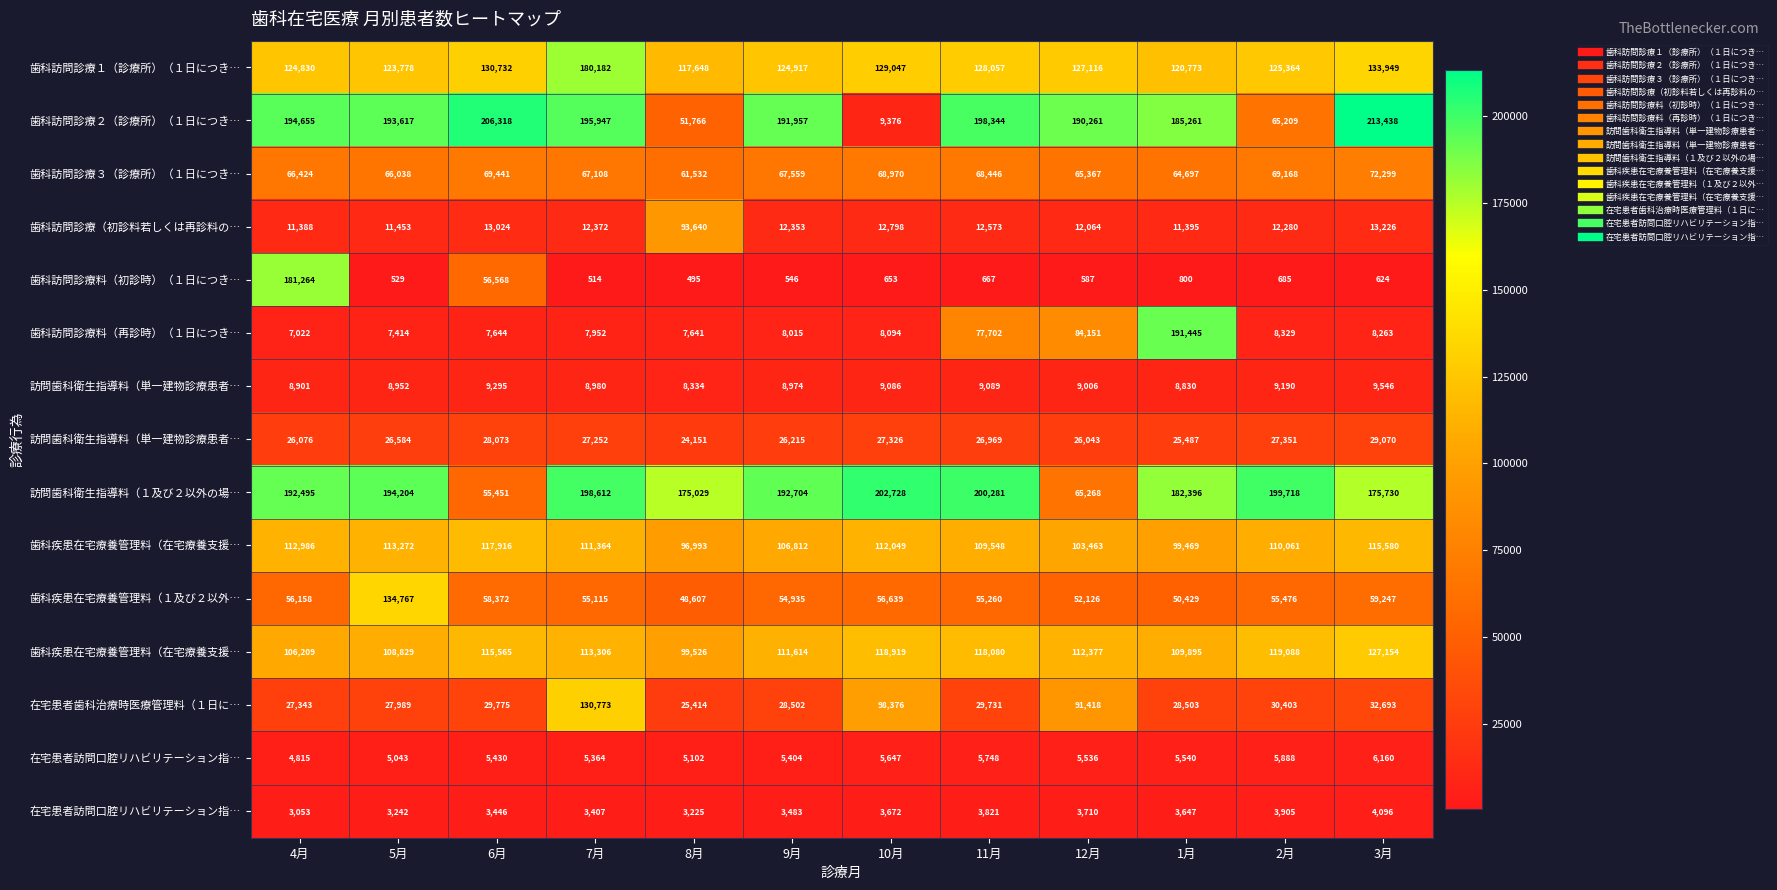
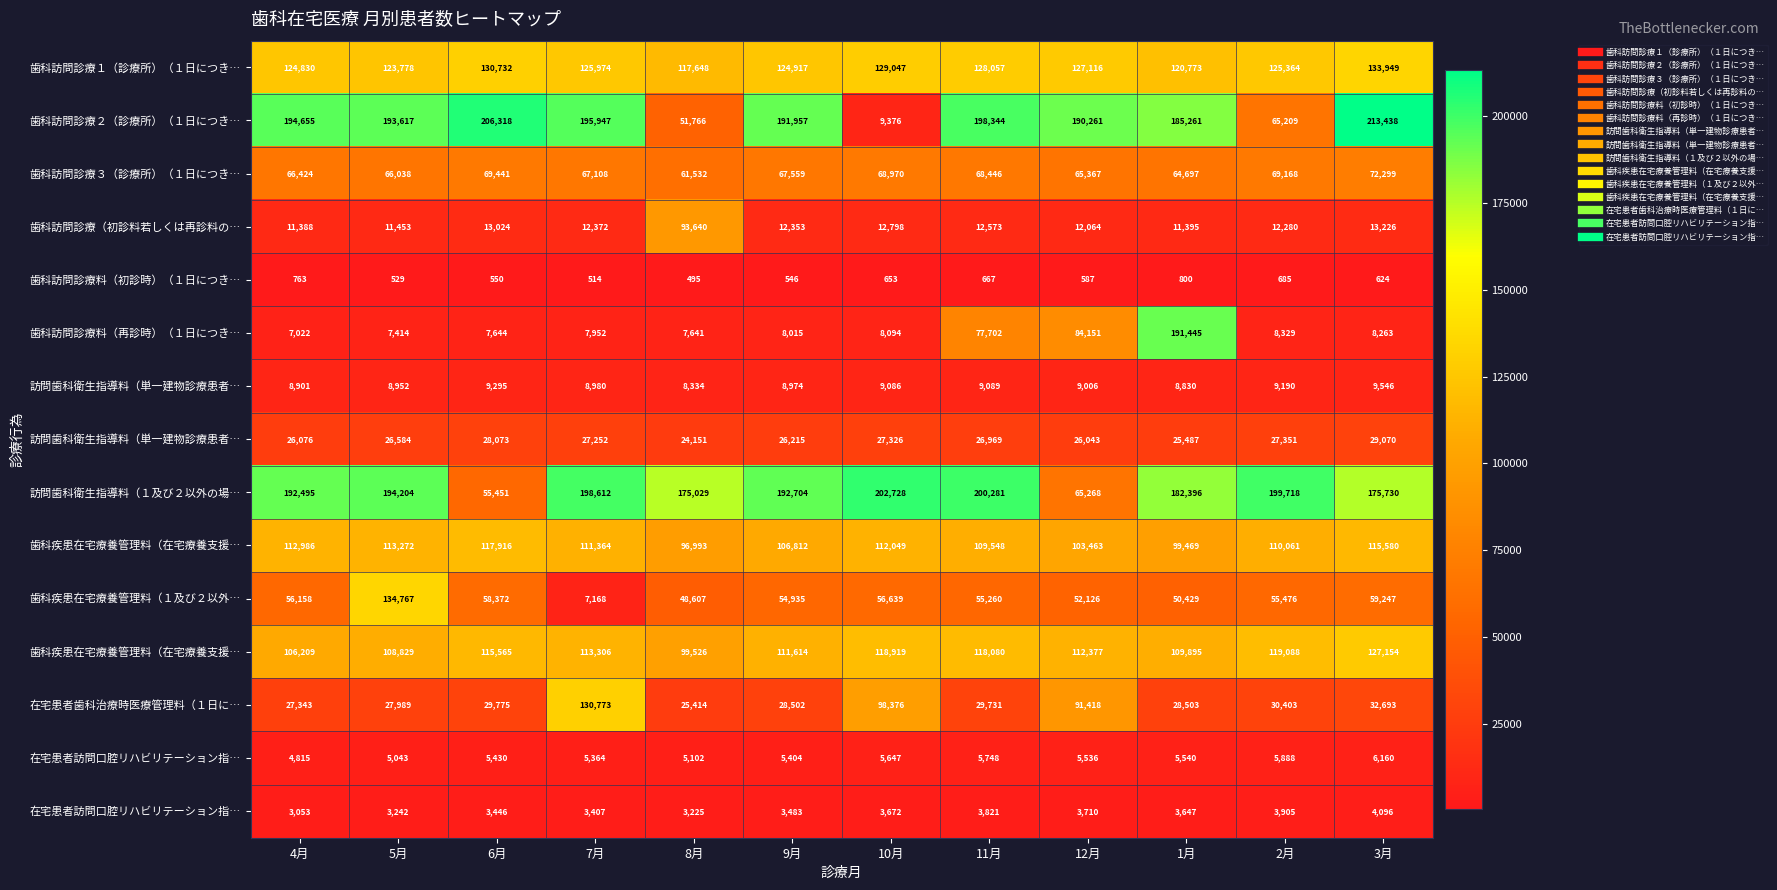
  {
    "歯科訪問診療１（診療所）（１日につき…": {
      "4月": "124,830",
      "5月": "123,778",
      "6月": "130,732",
-     "7月": "180,182",
+     "7月": "125,974",
      "8月": "117,648",
      "9月": "124,917",
      "10月": "129,047",
      "11月": "128,057",
      "12月": "127,116",
      "1月": "120,773",
      "2月": "125,364",
      "3月": "133,949"
    },
    "歯科訪問診療２（診療所）（１日につき…": {
      "4月": "194,655",
      "5月": "193,617",
      "6月": "206,318",
      "7月": "195,947",
      "8月": "51,766",
      "9月": "191,957",
      "10月": "9,376",
      "11月": "198,344",
      "12月": "190,261",
      "1月": "185,261",
      "2月": "65,209",
      "3月": "213,438"
    },
    "歯科訪問診療３（診療所）（１日につき…": {
      "4月": "66,424",
      "5月": "66,038",
      "6月": "69,441",
      "7月": "67,108",
      "8月": "61,532",
      "9月": "67,559",
      "10月": "68,970",
      "11月": "68,446",
      "12月": "65,367",
      "1月": "64,697",
      "2月": "69,168",
      "3月": "72,299"
    },
    "歯科訪問診療（初診料若しくは再診料の…": {
      "4月": "11,388",
      "5月": "11,453",
      "6月": "13,024",
      "7月": "12,372",
      "8月": "93,640",
      "9月": "12,353",
      "10月": "12,798",
      "11月": "12,573",
      "12月": "12,064",
      "1月": "11,395",
      "2月": "12,280",
      "3月": "13,226"
    },
    "歯科訪問診療料（初診時）（１日につき…": {
-     "4月": "181,264",
+     "4月": "763",
      "5月": "529",
-     "6月": "56,568",
+     "6月": "550",
      "7月": "514",
      "8月": "495",
      "9月": "546",
      "10月": "653",
      "11月": "667",
      "12月": "587",
      "1月": "800",
      "2月": "685",
      "3月": "624"
    },
    "歯科訪問診療料（再診時）（１日につき…": {
      "4月": "7,022",
      "5月": "7,414",
      "6月": "7,644",
      "7月": "7,952",
      "8月": "7,641",
      "9月": "8,015",
      "10月": "8,094",
      "11月": "77,702",
      "12月": "84,151",
      "1月": "191,445",
      "2月": "8,329",
      "3月": "8,263"
    },
    "訪問歯科衛生指導料（１及び２以外の場…": {
      "4月": "192,495",
      "5月": "194,204",
      "6月": "55,451",
      "7月": "198,612",
      "8月": "175,029",
      "9月": "192,704",
      "10月": "202,728",
      "11月": "200,281",
      "12月": "65,268",
      "1月": "182,396",
      "2月": "199,718",
      "3月": "175,730"
    },
    "歯科疾患在宅療養管理料（１及び２以外…": {
      "4月": "56,158",
      "5月": "134,767",
      "6月": "58,372",
-     "7月": "55,115",
+     "7月": "7,168",
      "8月": "48,607",
      "9月": "54,935",
      "10月": "56,639",
      "11月": "55,260",
      "12月": "52,126",
      "1月": "50,429",
      "2月": "55,476",
      "3月": "59,247"
    },
    "在宅患者歯科治療時医療管理料（１日に…": {
      "4月": "27,343",
      "5月": "27,989",
      "6月": "29,775",
      "7月": "130,773",
      "8月": "25,414",
      "9月": "28,502",
      "10月": "98,376",
      "11月": "29,731",
      "12月": "91,418",
      "1月": "28,503",
      "2月": "30,403",
      "3月": "32,693"
    }
  }
